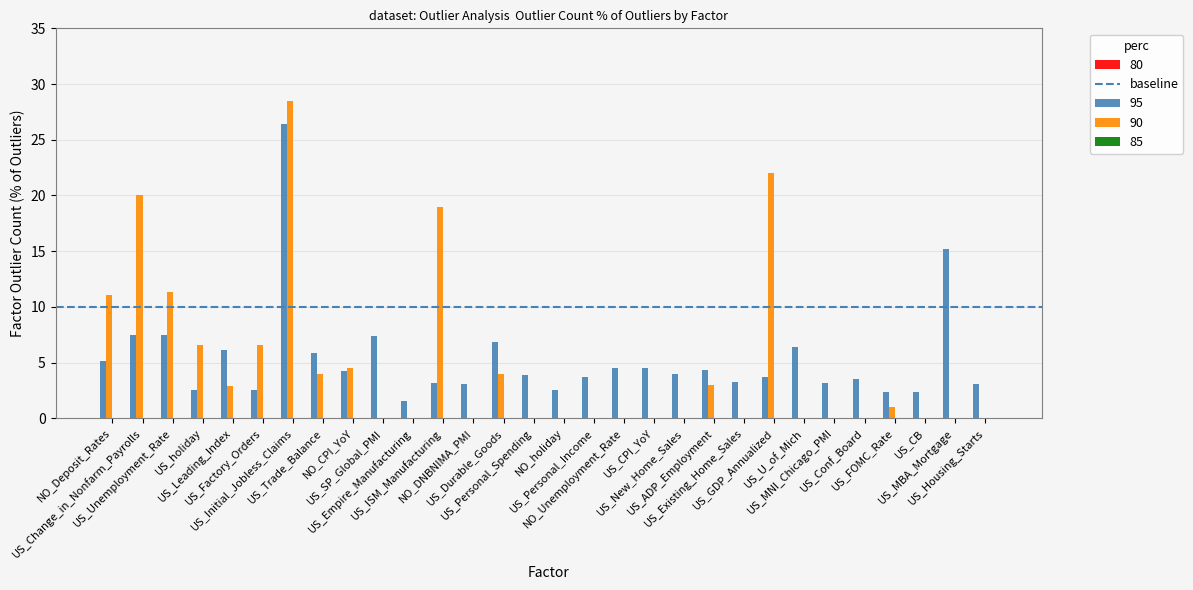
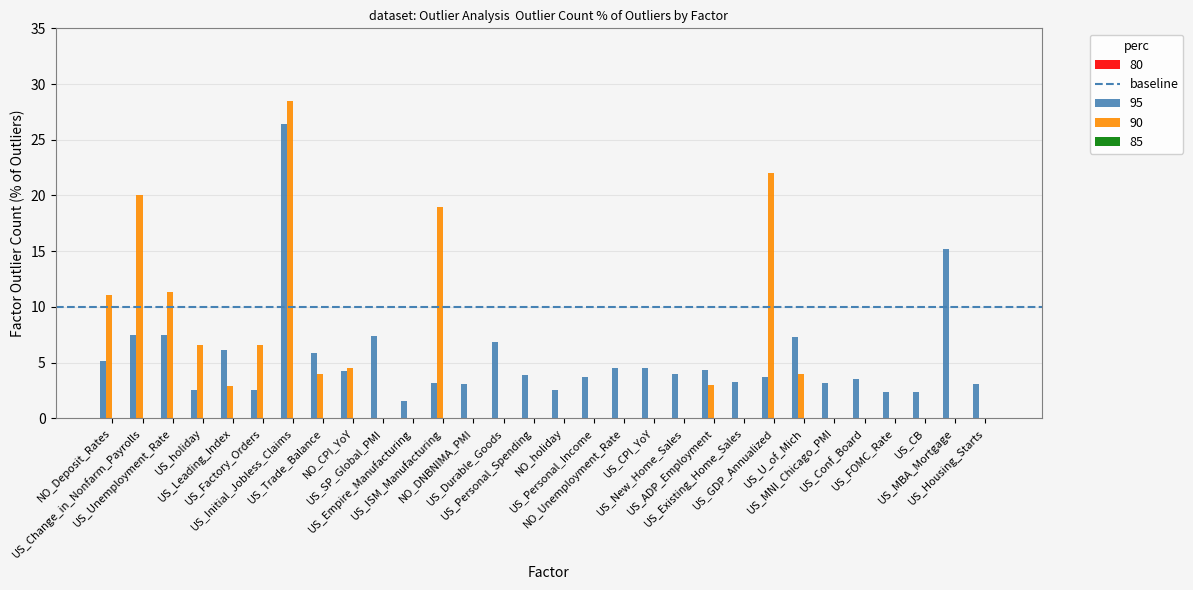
  {
    "95": {
      "NO_Deposit_Rates": 5.1,
      "US_Change_in_Nonfarm_Payrolls": 7.5,
      "US_Unemployment_Rate": 7.5,
      "US_holiday": 2.6,
      "US_Leading_Index": 6.1,
      "US_Factory_Orders": 2.5,
      "US_Initial_Jobless_Claims": 26.4,
      "US_Trade_Balance": 5.8,
      "NO_CPI_YoY": 4.2,
      "US_SP_Global_PMI": 7.4,
      "US_Empire_Manufacturing": 1.5,
      "US_ISM_Manufacturing": 3.2,
      "NO_DNBNIMA_PMI": 3.1,
      "US_Durable_Goods": 6.9,
      "US_Personal_Spending": 3.8,
      "NO_holiday": 2.6,
      "US_Personal_Income": 3.7,
      "NO_Unemployment_Rate": 4.5,
      "US_CPI_YoY": 4.5,
      "US_New_Home_Sales": 3.9,
      "US_ADP_Employment": 4.3,
      "US_Existing_Home_Sales": 3.3,
      "US_GDP_Annualized": 3.7,
-     "US_U_of_Mich": 6.4,
+     "US_U_of_Mich": 7.3,
      "US_MNI_Chicago_PMI": 3.2,
      "US_Conf_Board": 3.6,
      "US_FOMC_Rate": 2.4,
      "US_CB": 2.4,
      "US_MBA_Mortgage": 15.2,
      "US_Housing_Starts": 3.1
    },
    "90": {
      "NO_Deposit_Rates": 11,
      "US_Change_in_Nonfarm_Payrolls": 20,
      "US_Unemployment_Rate": 11.4,
      "US_holiday": 6.6,
      "US_Leading_Index": 3,
      "US_Factory_Orders": 6.6,
      "US_Initial_Jobless_Claims": 28.5,
      "US_Trade_Balance": 4,
      "NO_CPI_YoY": 4.5,
      "US_SP_Global_PMI": 0,
      "US_Empire_Manufacturing": 0,
      "US_ISM_Manufacturing": 19,
      "NO_DNBNIMA_PMI": 0,
-     "US_Durable_Goods": 4,
+     "US_Durable_Goods": 0,
      "US_Personal_Spending": 0,
      "NO_holiday": 0,
      "US_Personal_Income": 0,
      "NO_Unemployment_Rate": 0,
      "US_CPI_YoY": 0,
      "US_New_Home_Sales": 0,
      "US_ADP_Employment": 3,
      "US_Existing_Home_Sales": 0,
      "US_GDP_Annualized": 22,
-     "US_U_of_Mich": 0,
+     "US_U_of_Mich": 4,
      "US_MNI_Chicago_PMI": 0,
      "US_Conf_Board": 0,
-     "US_FOMC_Rate": 1,
+     "US_FOMC_Rate": 0,
      "US_CB": 0,
      "US_MBA_Mortgage": 0,
      "US_Housing_Starts": 0
    },
    "85": {
      "NO_Deposit_Rates": 0.0,
      "US_Change_in_Nonfarm_Payrolls": 0.0,
      "US_Unemployment_Rate": 0.0,
      "US_holiday": 0.0,
      "US_Leading_Index": 0.0,
      "US_Factory_Orders": 0.0,
      "US_Initial_Jobless_Claims": 0.0,
      "US_Trade_Balance": 0.0,
      "NO_CPI_YoY": 0.0,
      "US_SP_Global_PMI": 0.0,
      "US_Empire_Manufacturing": 0.0,
      "US_ISM_Manufacturing": 0.0,
      "NO_DNBNIMA_PMI": 0.0,
      "US_Durable_Goods": 0.0,
      "US_Personal_Spending": 0.0,
      "NO_holiday": 0.0,
      "US_Personal_Income": 0.0,
      "NO_Unemployment_Rate": 0.0,
      "US_CPI_YoY": 0.0,
      "US_New_Home_Sales": 0.0,
      "US_ADP_Employment": 0.0,
      "US_Existing_Home_Sales": 0.0,
      "US_GDP_Annualized": 0.0,
      "US_U_of_Mich": 0.0,
      "US_MNI_Chicago_PMI": 0.0,
      "US_Conf_Board": 0.0,
      "US_FOMC_Rate": 0.0,
      "US_CB": 0.0,
      "US_MBA_Mortgage": 0.0,
      "US_Housing_Starts": 0.0
    },
    "80": {
      "NO_Deposit_Rates": 0.0,
      "US_Change_in_Nonfarm_Payrolls": 0.0,
      "US_Unemployment_Rate": 0.0,
      "US_holiday": 0.0,
      "US_Leading_Index": 0.0,
      "US_Factory_Orders": 0.0,
      "US_Initial_Jobless_Claims": 0.0,
      "US_Trade_Balance": 0.0,
      "NO_CPI_YoY": 0.0,
      "US_SP_Global_PMI": 0.0,
      "US_Empire_Manufacturing": 0.0,
      "US_ISM_Manufacturing": 0.0,
      "NO_DNBNIMA_PMI": 0.0,
      "US_Durable_Goods": 0.0,
      "US_Personal_Spending": 0.0,
      "NO_holiday": 0.0,
      "US_Personal_Income": 0.0,
      "NO_Unemployment_Rate": 0.0,
      "US_CPI_YoY": 0.0,
      "US_New_Home_Sales": 0.0,
      "US_ADP_Employment": 0.0,
      "US_Existing_Home_Sales": 0.0,
      "US_GDP_Annualized": 0.0,
      "US_U_of_Mich": 0.0,
      "US_MNI_Chicago_PMI": 0.0,
      "US_Conf_Board": 0.0,
      "US_FOMC_Rate": 0.0,
      "US_CB": 0.0,
      "US_MBA_Mortgage": 0.0,
      "US_Housing_Starts": 0.0
    }
  }
